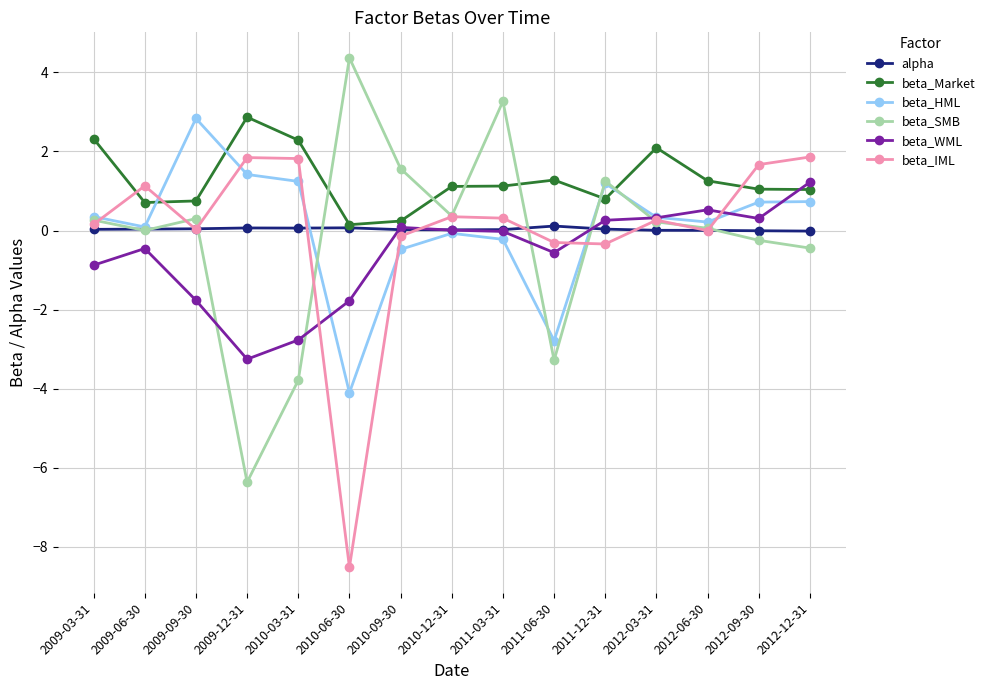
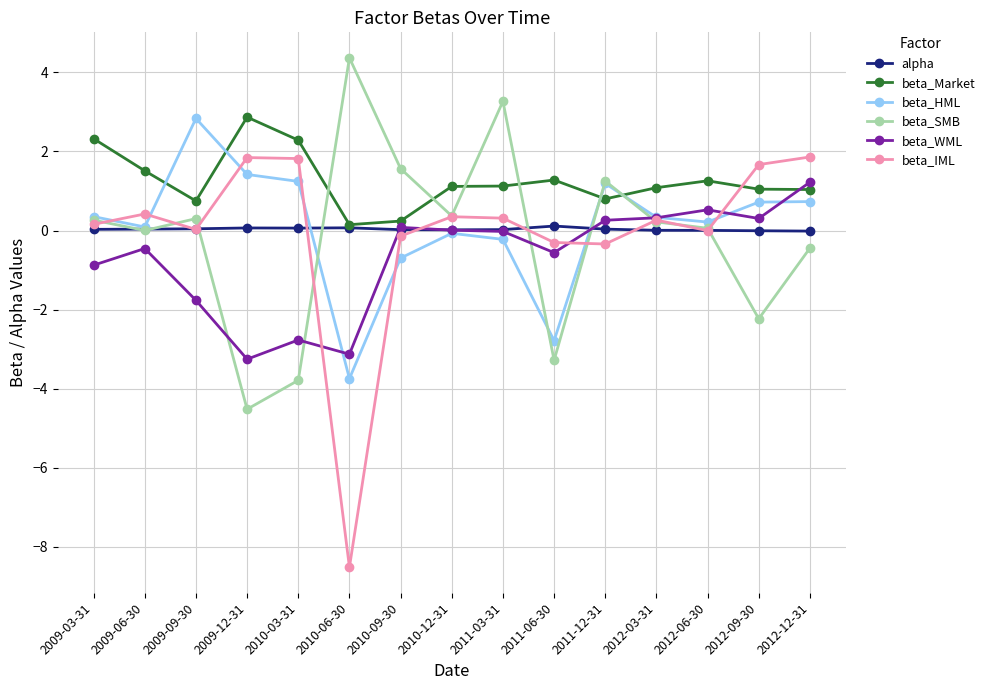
  {
    "alpha": {
      "2009-03-31": 0.0,
      "2009-12-31": 0.1,
      "2010-03-31": 0.1,
      "2010-06-30": 0.1,
      "2011-06-30": 0.1,
      "2011-12-31": 0.0,
      "2012-03-31": 0.0,
      "2012-09-30": 0.0,
      "2012-12-31": 0.0
    },
    "beta_Market": {
      "2009-03-31": 2.3,
-     "2009-06-30": 0.7,
+     "2009-06-30": 1.5,
      "2009-09-30": 0.7,
      "2009-12-31": 2.9,
      "2010-03-31": 2.3,
      "2010-06-30": 0.1,
      "2010-09-30": 0.2,
      "2010-12-31": 1.1,
      "2011-03-31": 1.1,
      "2011-06-30": 1.3,
      "2011-12-31": 0.8,
-     "2012-03-31": 2.1,
+     "2012-03-31": 1.1,
      "2012-06-30": 1.3,
      "2012-09-30": 1.0,
      "2012-12-31": 1.0
    },
    "beta_HML": {
      "2009-03-31": 0.4,
      "2009-09-30": 2.8,
      "2009-12-31": 1.4,
      "2010-03-31": 1.2,
-     "2010-06-30": -4.1,
-     "2010-09-30": -0.5,
+     "2010-06-30": -3.7,
+     "2010-09-30": -0.7,
      "2010-12-31": -0.1,
      "2011-03-31": -0.2,
      "2011-06-30": -2.8,
      "2012-06-30": 0.2,
      "2012-09-30": 0.7,
      "2012-12-31": 0.7
    },
    "beta_SMB": {
      "2009-03-31": 0.3,
      "2009-09-30": 0.3,
-     "2009-12-31": -6.4,
+     "2009-12-31": -4.5,
      "2010-03-31": -3.8,
      "2010-06-30": 4.4,
      "2010-09-30": 1.6,
      "2011-03-31": 3.3,
      "2011-06-30": -3.3,
-     "2012-09-30": -0.2,
+     "2012-09-30": -2.2,
      "2012-12-31": -0.4
    },
    "beta_WML": {
      "2009-03-31": -0.9,
      "2009-06-30": -0.5,
      "2009-09-30": -1.8,
      "2009-12-31": -3.3,
      "2010-03-31": -2.8,
-     "2010-06-30": -1.8,
+     "2010-06-30": -3.1,
      "2011-06-30": -0.6,
      "2011-12-31": 0.3,
      "2012-06-30": 0.5,
      "2012-09-30": 0.3,
      "2012-12-31": 1.2
    },
    "beta_IML": {
      "2009-03-31": 0.2,
-     "2009-06-30": 1.1,
+     "2009-06-30": 0.4,
      "2009-12-31": 1.8,
      "2010-03-31": 1.8,
      "2010-06-30": -8.5,
      "2010-09-30": -0.1,
      "2011-03-31": 0.3,
      "2011-06-30": -0.3,
      "2011-12-31": -0.3,
      "2012-09-30": 1.7,
      "2012-12-31": 1.9
    }
  }
